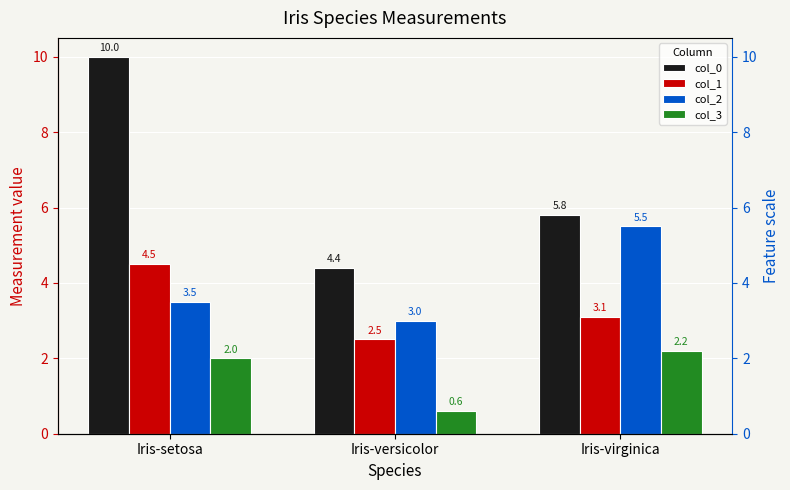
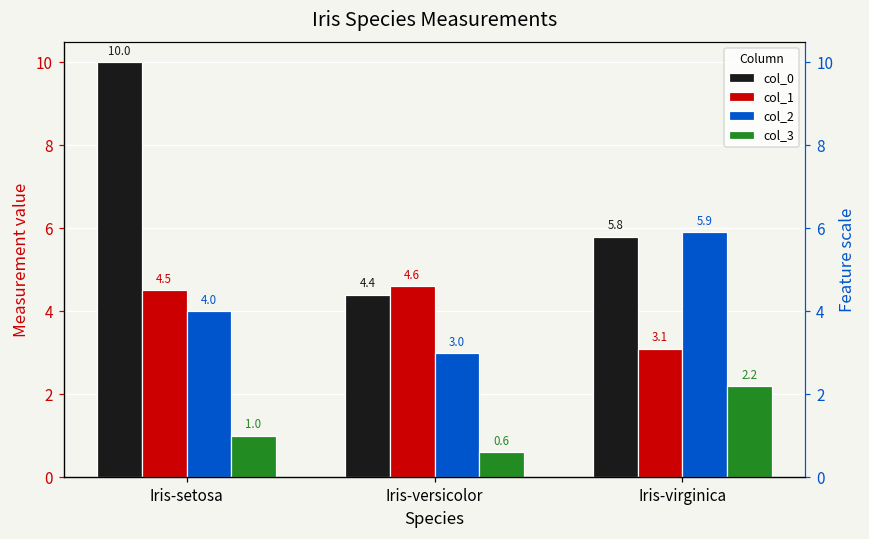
  {
    "col_0": {
      "Iris-setosa": 10.0,
      "Iris-versicolor": 4.4,
      "Iris-virginica": 5.8
    },
    "col_1": {
      "Iris-setosa": 4.5,
-     "Iris-versicolor": 2.5,
+     "Iris-versicolor": 4.6,
      "Iris-virginica": 3.1
    },
    "col_2": {
-     "Iris-setosa": 3.5,
+     "Iris-setosa": 4.0,
      "Iris-versicolor": 3.0,
-     "Iris-virginica": 5.5
+     "Iris-virginica": 5.9
    },
    "col_3": {
-     "Iris-setosa": 2.0,
+     "Iris-setosa": 1.0,
      "Iris-versicolor": 0.6,
      "Iris-virginica": 2.2
    }
  }
